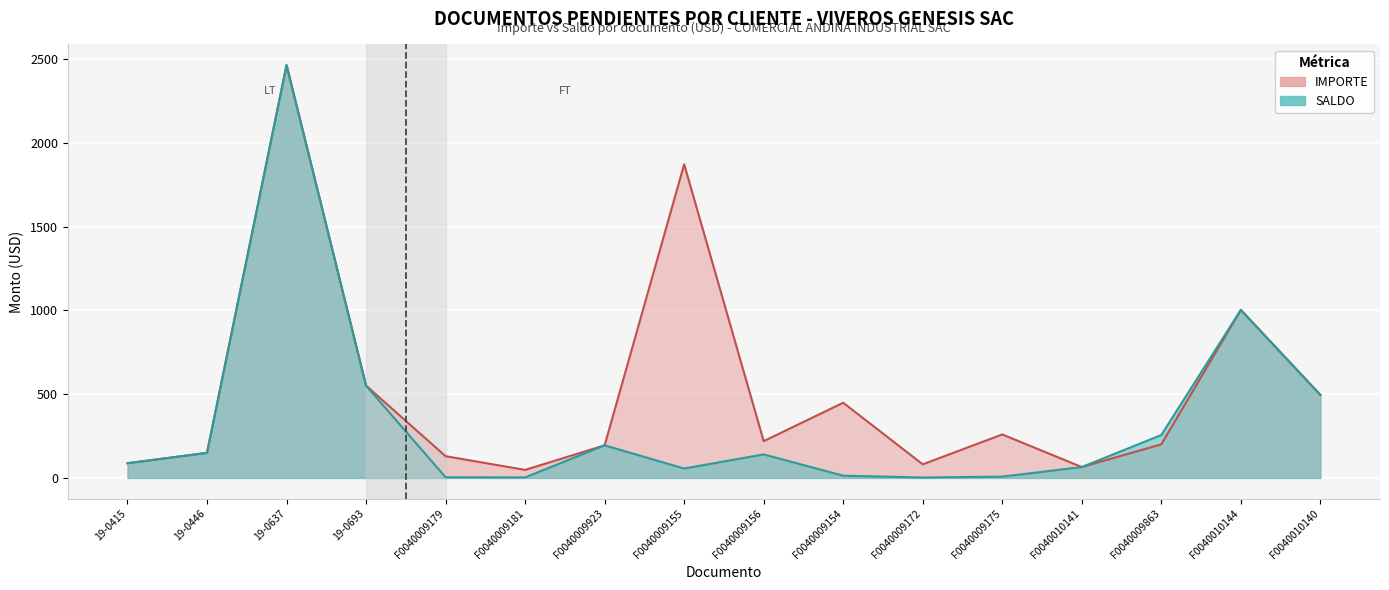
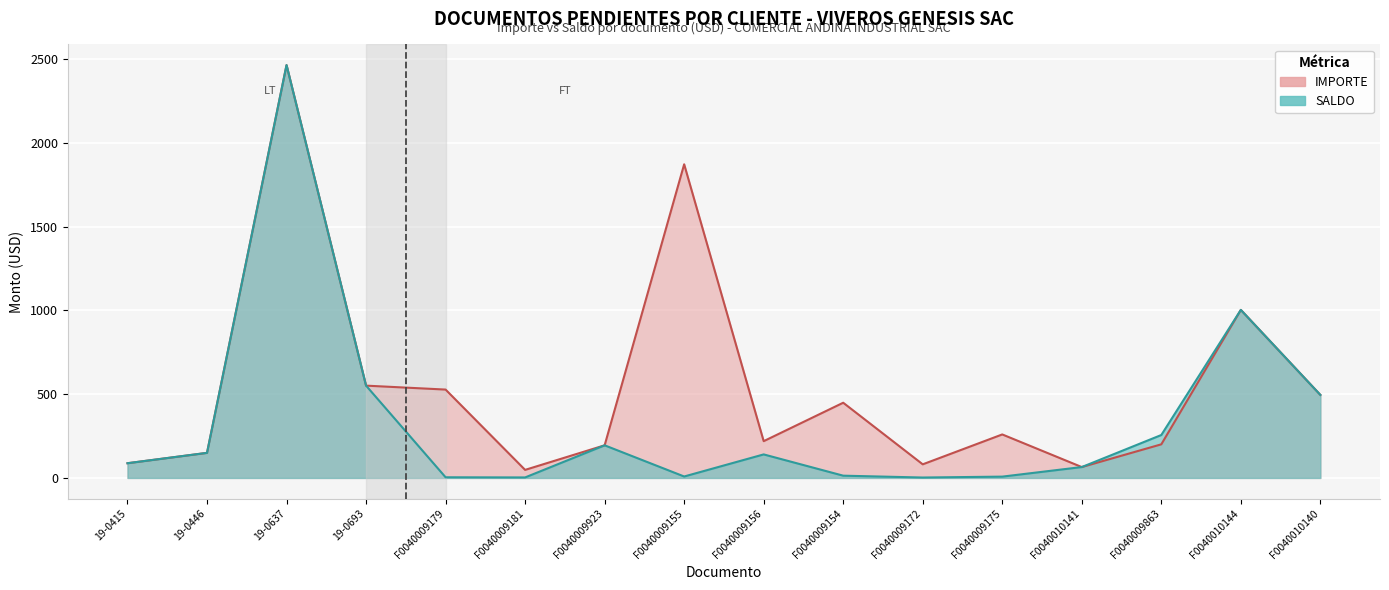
  {
    "IMPORTE": {
-     "F0040009179": 130,
+     "F0040009179": 530,
      "F0040009181": 50,
      "F0040009155": 1870,
      "F0040009156": 220,
      "F0040009154": 450,
      "F0040009172": 80,
      "F0040009175": 260,
      "F0040009863": 200
    },
    "SALDO": {
      "F0040009179": 0,
      "F0040009181": 0,
-     "F0040009155": 60,
+     "F0040009155": 10,
      "F0040009156": 140,
      "F0040009154": 10,
      "F0040009172": 0,
      "F0040009175": 10,
      "F0040009863": 260
    }
  }
